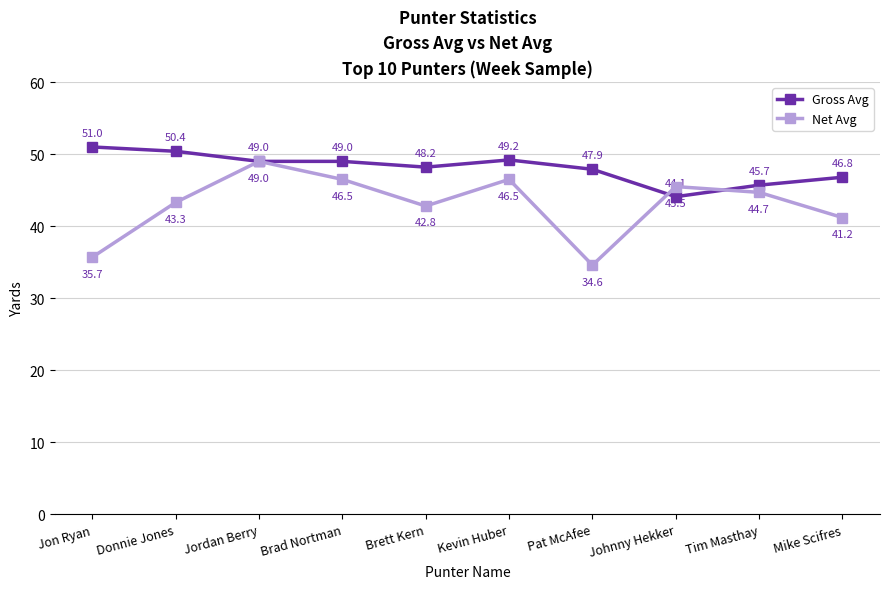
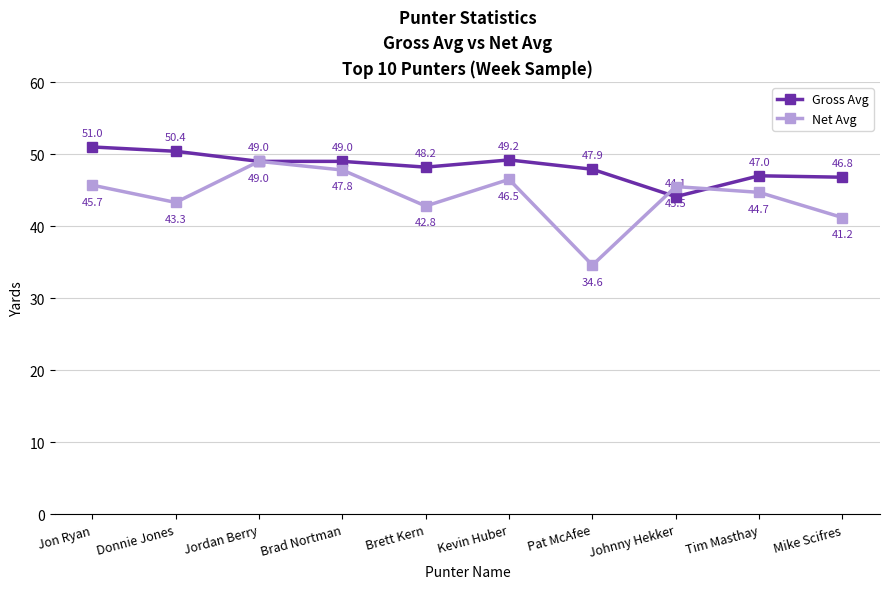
  {
    "Gross Avg": {
      "Jon Ryan": 51.0,
      "Donnie Jones": 50.4,
      "Brad Nortman": 49.0,
      "Brett Kern": 48.2,
      "Kevin Huber": 49.2,
      "Pat McAfee": 47.9,
-     "Tim Masthay": 45.7,
+     "Tim Masthay": 47.0,
      "Mike Scifres": 46.8
    },
    "Net Avg": {
-     "Jon Ryan": 35.7,
+     "Jon Ryan": 45.7,
      "Donnie Jones": 43.3,
-     "Brad Nortman": 46.5,
+     "Brad Nortman": 47.8,
      "Brett Kern": 42.8,
      "Kevin Huber": 46.5,
      "Pat McAfee": 34.6,
      "Tim Masthay": 44.7,
      "Mike Scifres": 41.2
    }
  }
